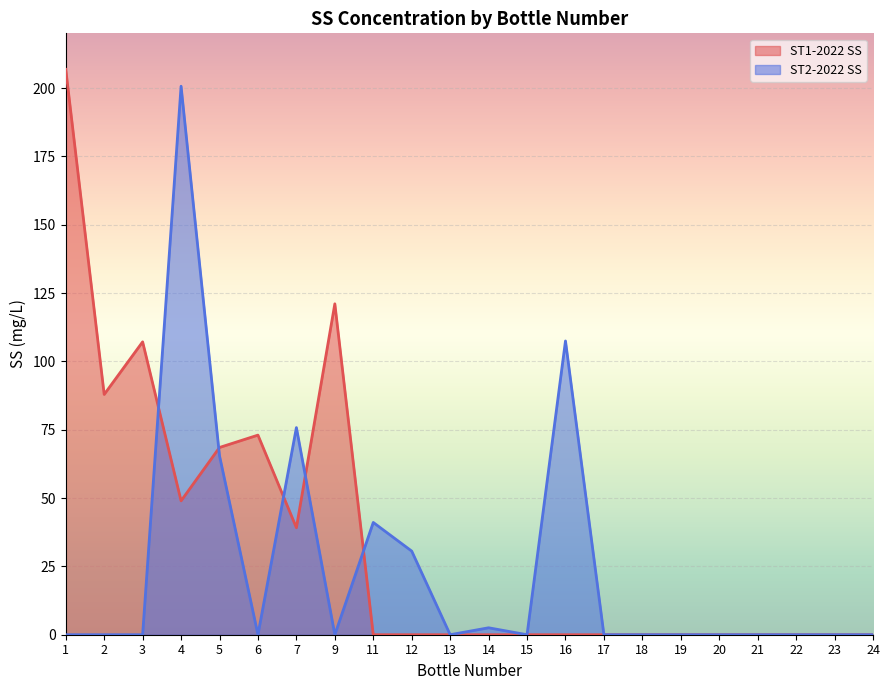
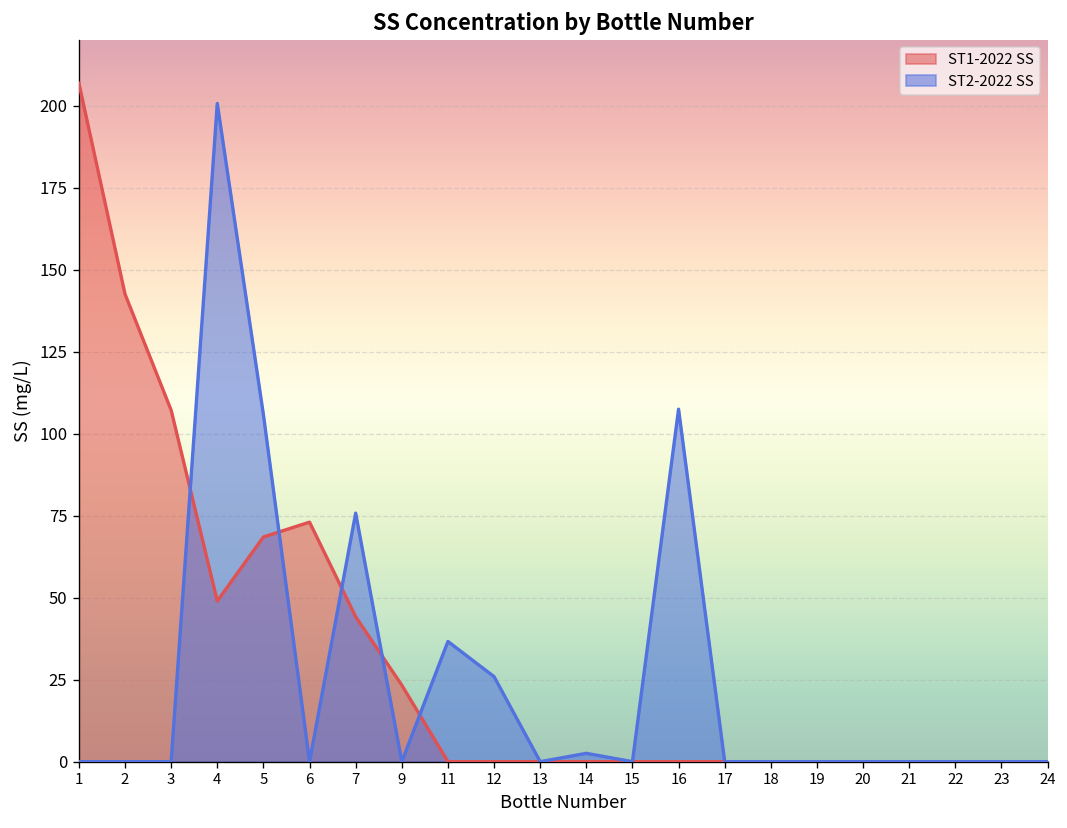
  {
    "ST1-2022 SS": {
      "1": 207,
-     "2": 88,
+     "2": 143,
      "3": 107,
      "4": 49,
      "5": 69,
      "6": 73,
-     "7": 39,
-     "9": 121,
+     "7": 44,
+     "9": 23,
      "11": 0,
      "12": 0,
      "14": 0,
      "16": 0
    },
    "ST2-2022 SS": {
      "1": 0,
      "2": 0,
      "3": 0,
      "4": 201,
-     "5": 65,
+     "5": 106,
      "6": 0,
      "7": 76,
      "9": 0,
-     "11": 41,
-     "12": 31,
+     "11": 37,
+     "12": 26,
      "14": 3,
      "16": 107
    }
  }
